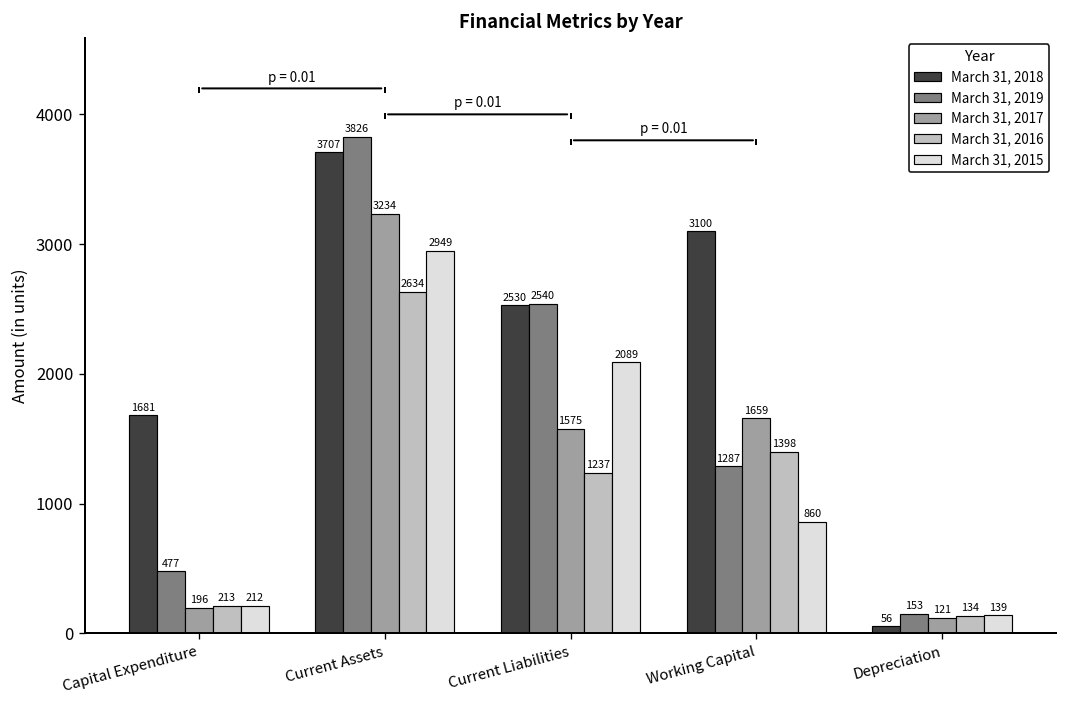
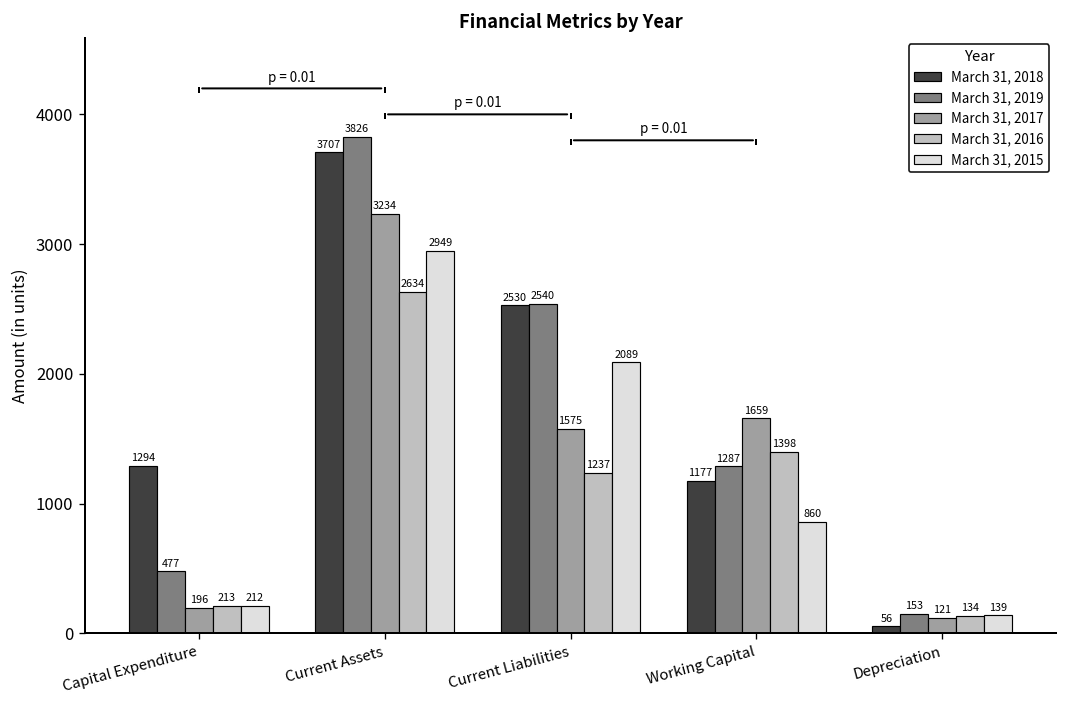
  {
    "March 31, 2018": {
-     "Capital Expenditure": 1681,
+     "Capital Expenditure": 1294,
      "Current Assets": 3707,
      "Current Liabilities": 2530,
-     "Working Capital": 3100,
+     "Working Capital": 1177,
      "Depreciation": 56
    }
  }
